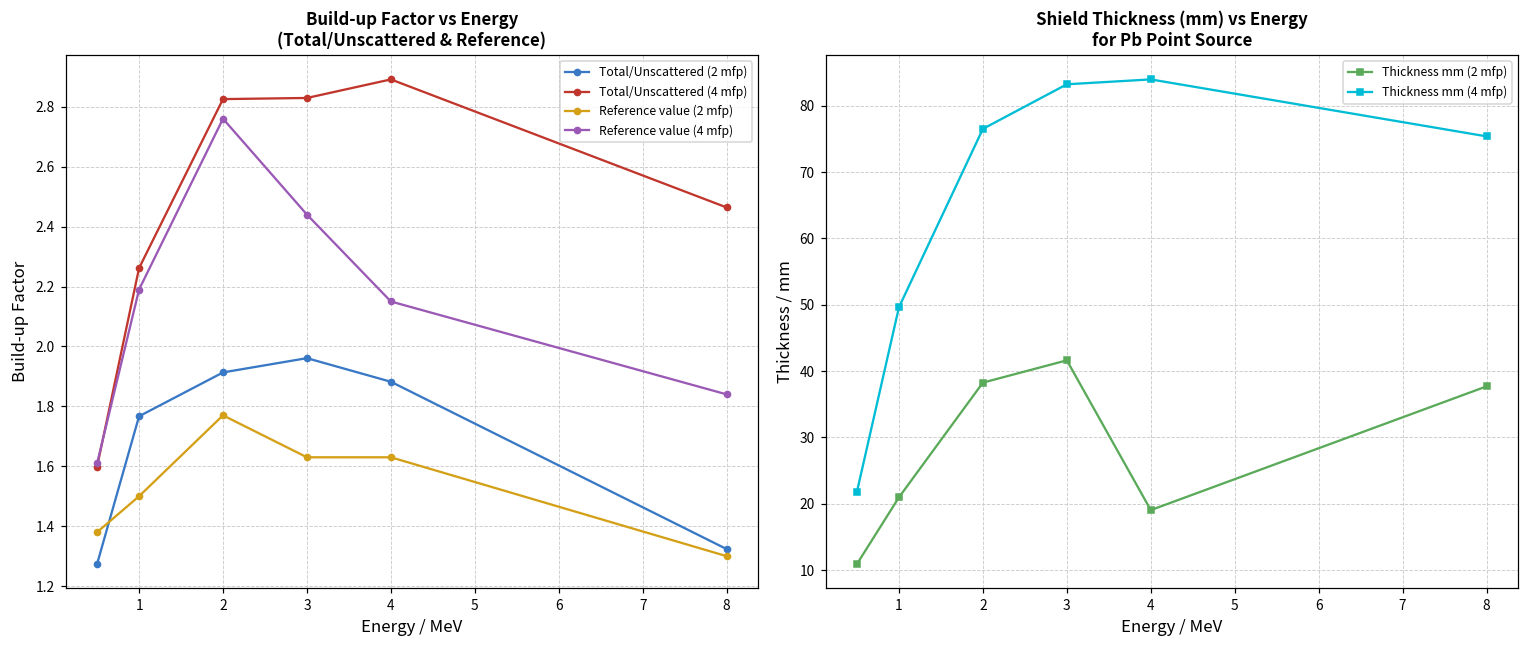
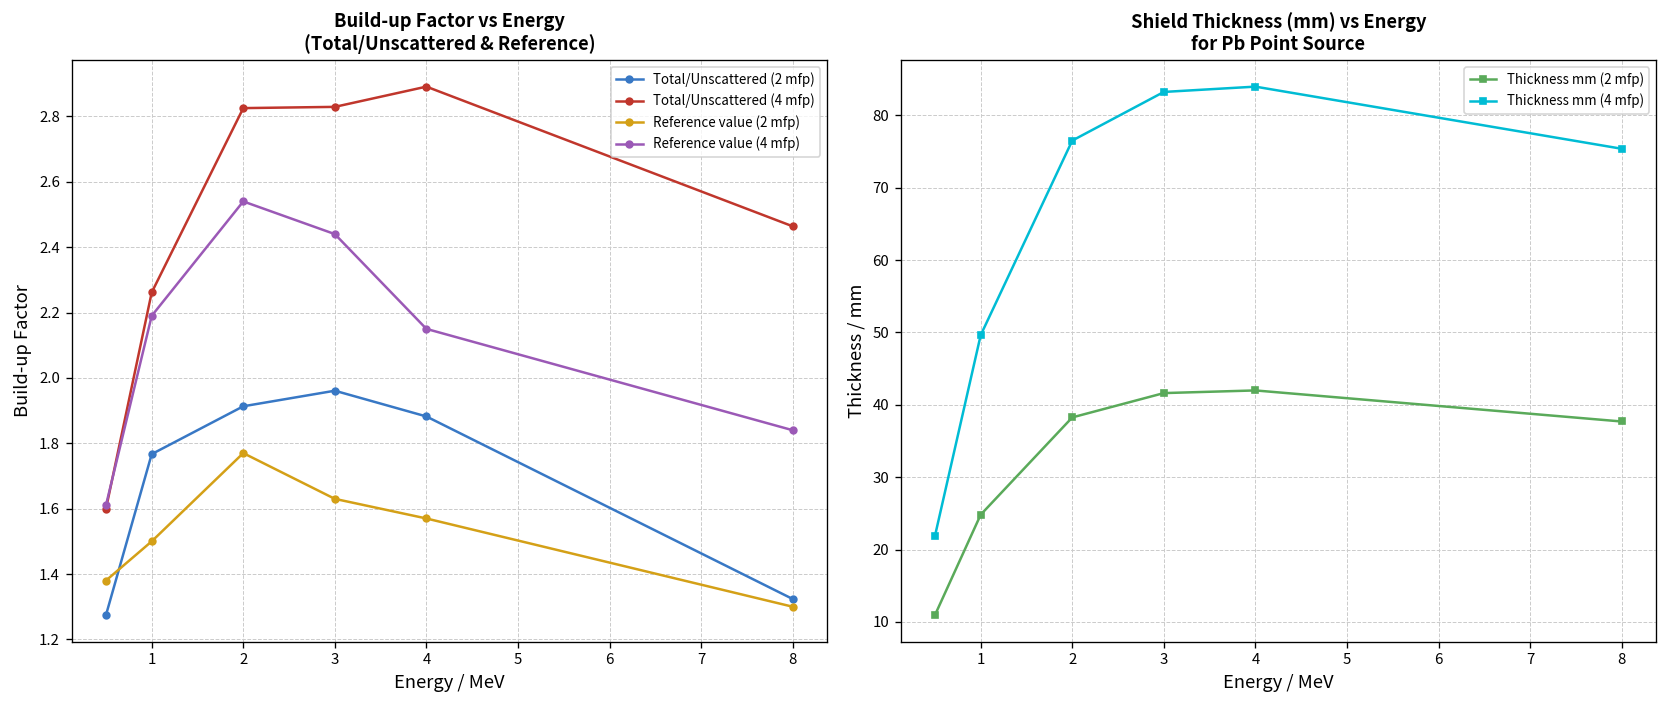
  {
    "Build-up Factor vs Energy (Total/Unscattered & Reference)": {
      "Total/Unscattered (2 mfp)": {
        "1": 1.77,
        "2": 1.91,
        "3": 1.96,
        "4": 1.88,
        "8": 1.32
      },
      "Total/Unscattered (4 mfp)": {
        "1": 2.26,
        "2": 2.83,
        "3": 2.83,
        "4": 2.89,
        "8": 2.46
      },
      "Reference value (2 mfp)": {
        "1": 1.50,
        "2": 1.77,
        "3": 1.63,
-       "4": 1.63,
+       "4": 1.57,
        "8": 1.30
      },
      "Reference value (4 mfp)": {
        "1": 2.19,
-       "2": 2.76,
+       "2": 2.54,
        "3": 2.44,
        "4": 2.15,
        "8": 1.84
      }
    },
    "Shield Thickness (mm) vs Energy for Pb Point Source": {
      "Thickness mm (2 mfp)": {
-       "1": 21,
+       "1": 25,
        "2": 38,
        "3": 42,
-       "4": 19,
+       "4": 42,
        "8": 38
      },
      "Thickness mm (4 mfp)": {
        "1": 50,
        "2": 77,
        "3": 83,
        "4": 84,
        "8": 75
      }
    }
  }
